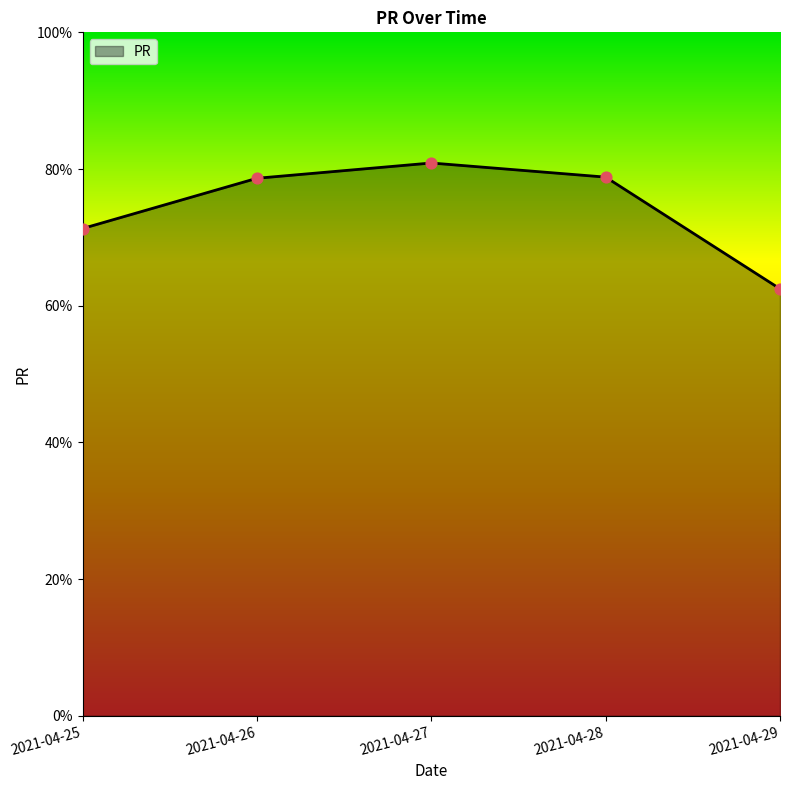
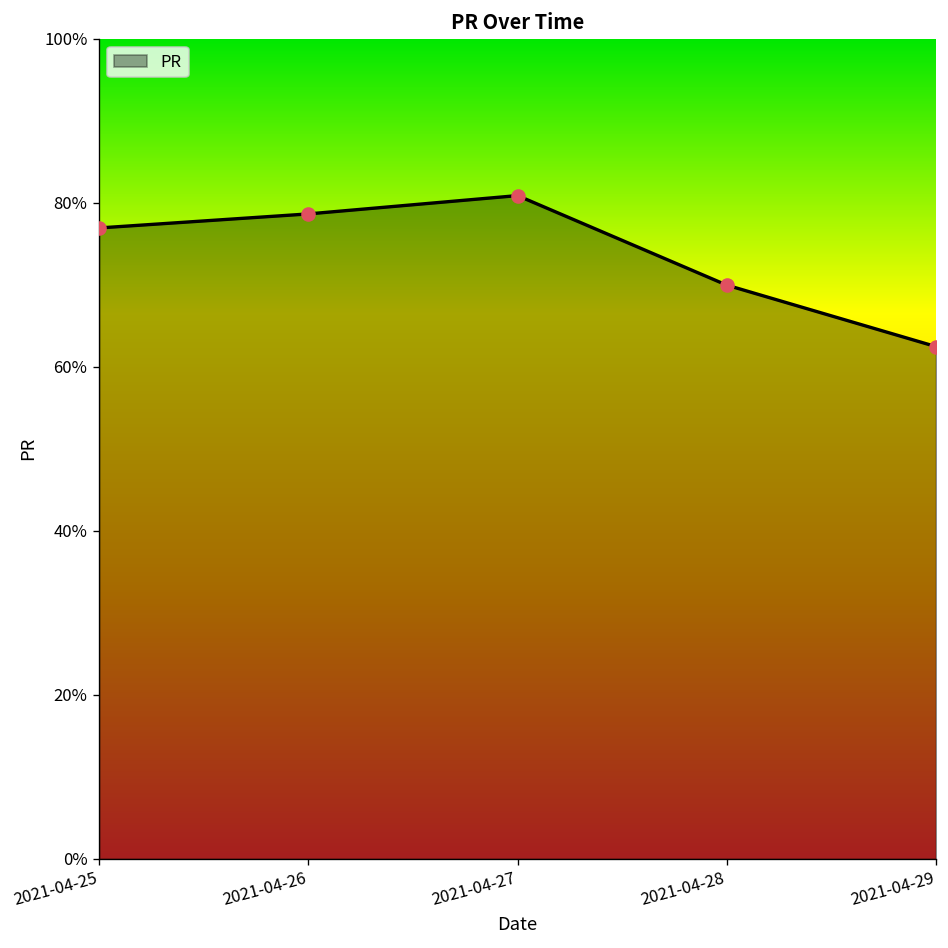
  {
-   "2021-04-25": "71%",
+   "2021-04-25": "77%",
    "2021-04-26": "79%",
    "2021-04-27": "81%",
-   "2021-04-28": "79%",
+   "2021-04-28": "70%",
    "2021-04-29": "62%"
  }
